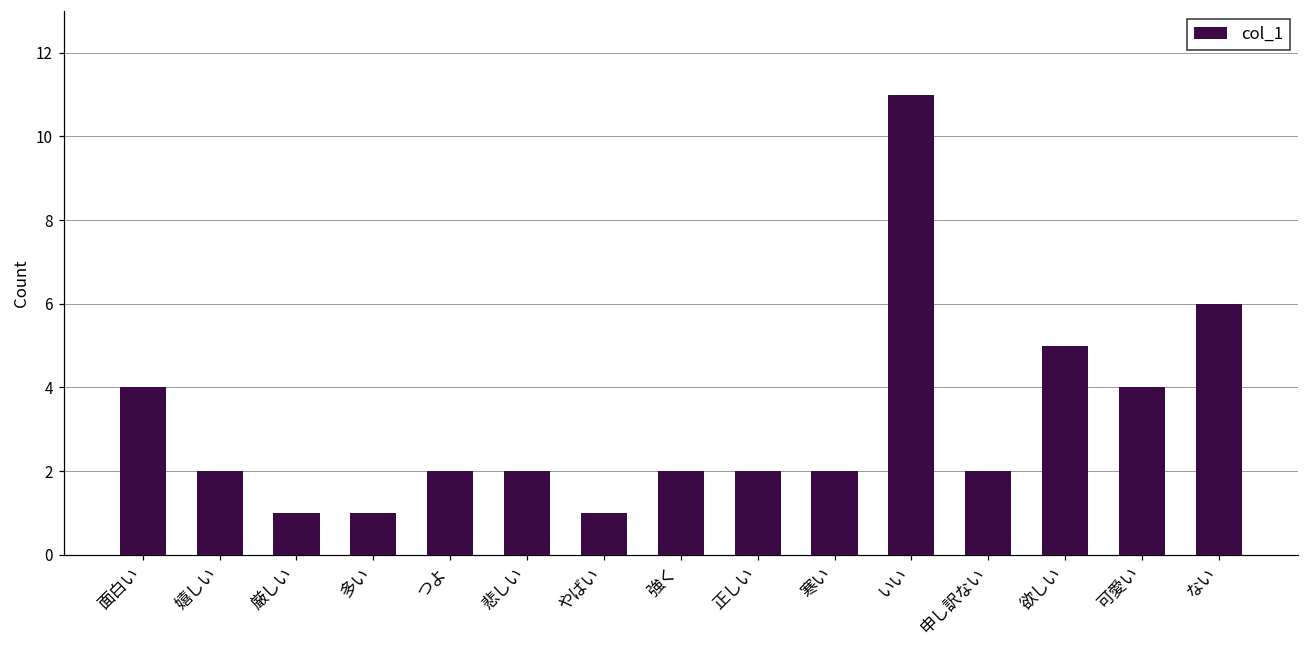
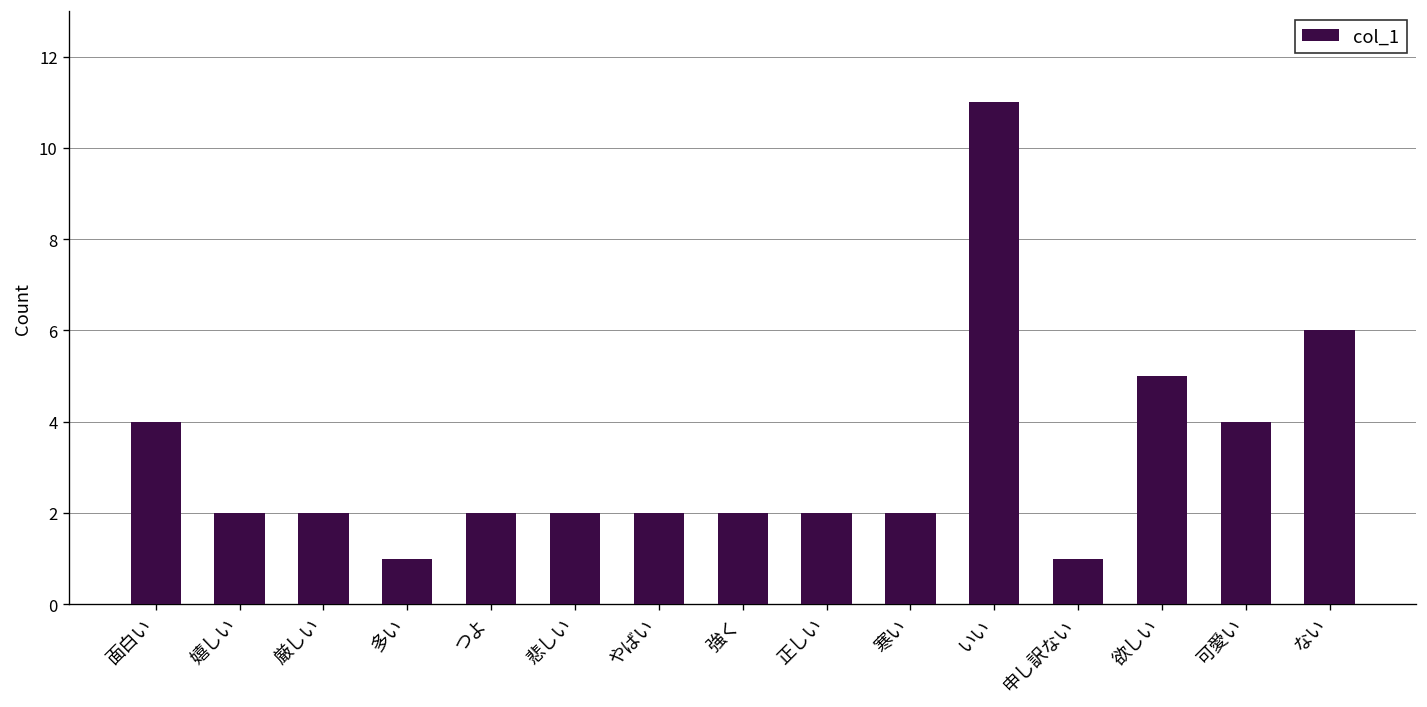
  {
    "面白い": 4,
    "嬉しい": 2,
-   "厳しい": 1,
+   "厳しい": 2,
    "多い": 1,
    "つよ": 2,
    "悲しい": 2,
-   "やばい": 1,
+   "やばい": 2,
    "強く": 2,
    "正しい": 2,
    "寒い": 2,
    "いい": 11,
-   "申し訳ない": 2,
+   "申し訳ない": 1,
    "欲しい": 5,
    "可愛い": 4,
    "ない": 6
  }
